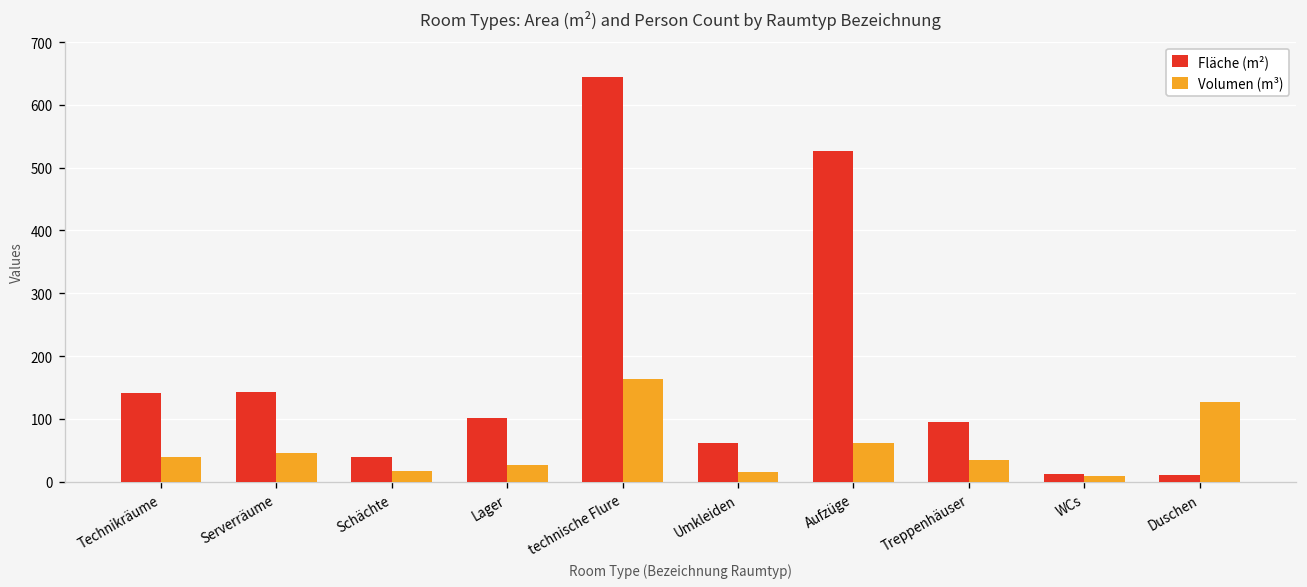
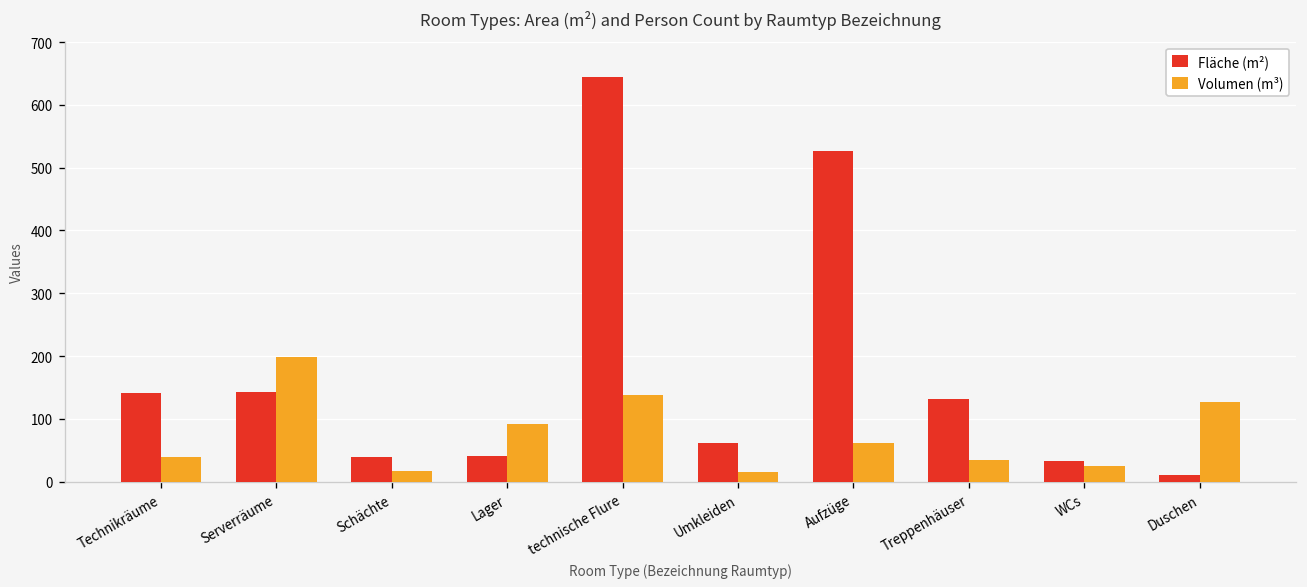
  {
    "Fläche (m²)": {
      "Technikräume": 140,
      "Serverräume": 140,
      "Schächte": 40,
-     "Lager": 100,
+     "Lager": 40,
      "technische Flure": 640,
      "Umkleiden": 60,
      "Aufzüge": 530,
-     "Treppenhäuser": 90,
-     "WCs": 10,
+     "Treppenhäuser": 130,
+     "WCs": 30,
      "Duschen": 10
    },
    "Volumen (m³)": {
      "Technikräume": 40,
-     "Serverräume": 50,
+     "Serverräume": 200,
      "Schächte": 20,
-     "Lager": 30,
-     "technische Flure": 160,
+     "Lager": 90,
+     "technische Flure": 140,
      "Umkleiden": 20,
      "Aufzüge": 60,
      "Treppenhäuser": 40,
-     "WCs": 10,
+     "WCs": 30,
      "Duschen": 130
    }
  }
